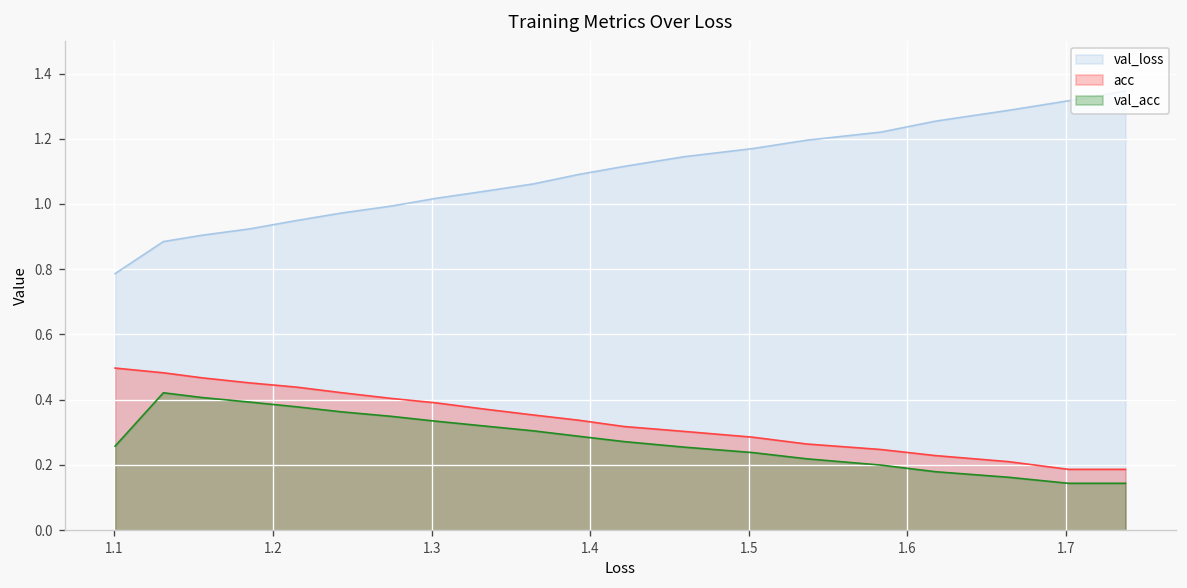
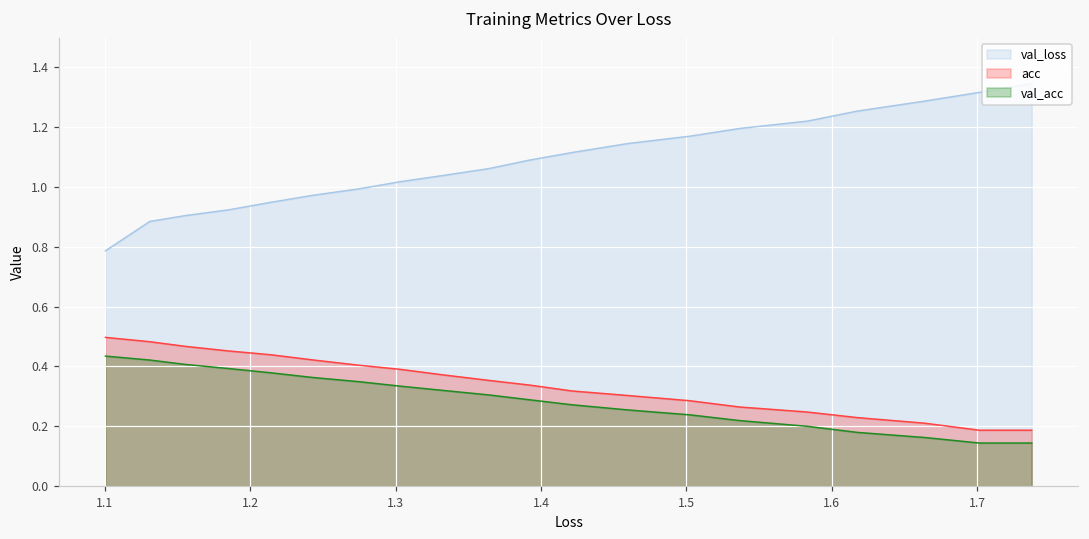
  {
    "val_loss": {
      "1.1": 0.79
    },
    "acc": {
      "1.1": 0.50
    },
    "val_acc": {
-     "1.1": 0.26
+     "1.1": 0.43
    }
  }
